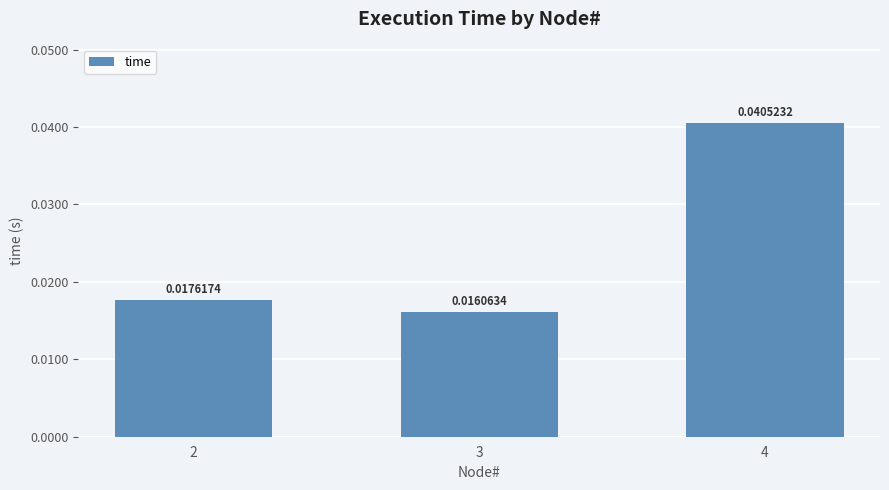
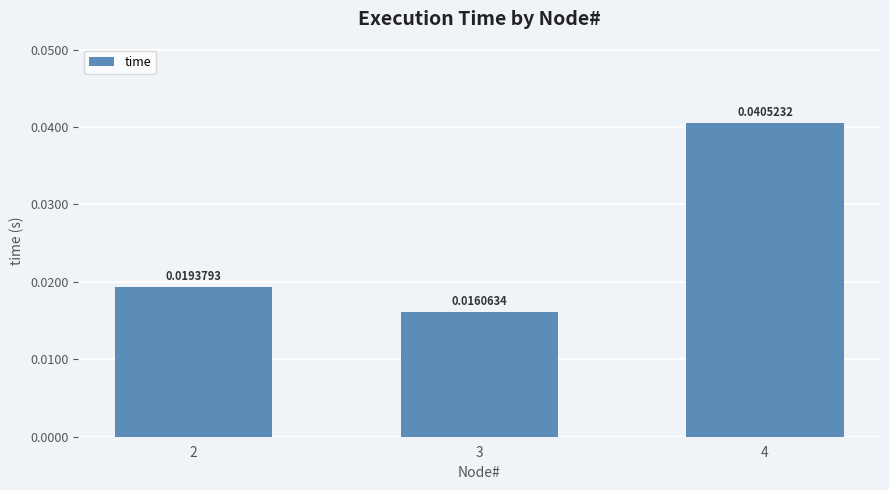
  {
-   "2": 0.0176174,
+   "2": 0.0193793,
    "3": 0.0160634,
    "4": 0.0405232
  }
